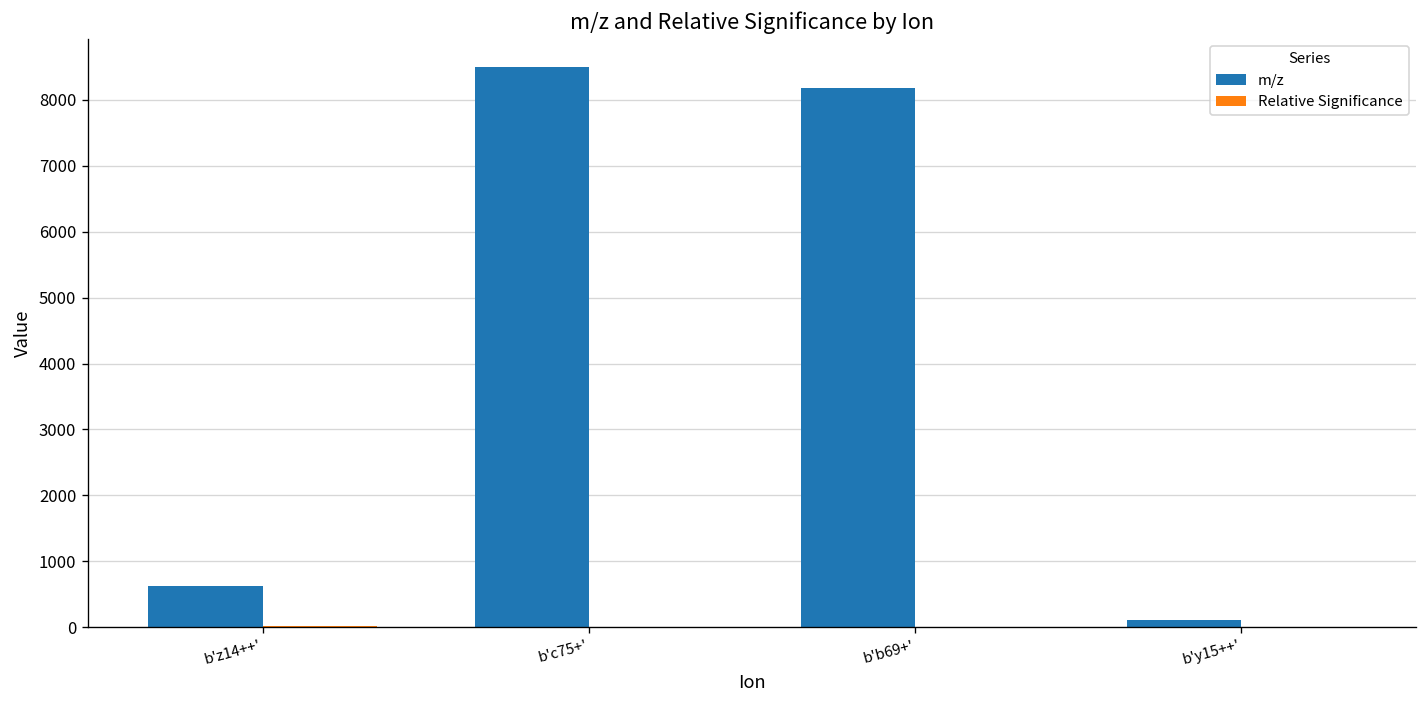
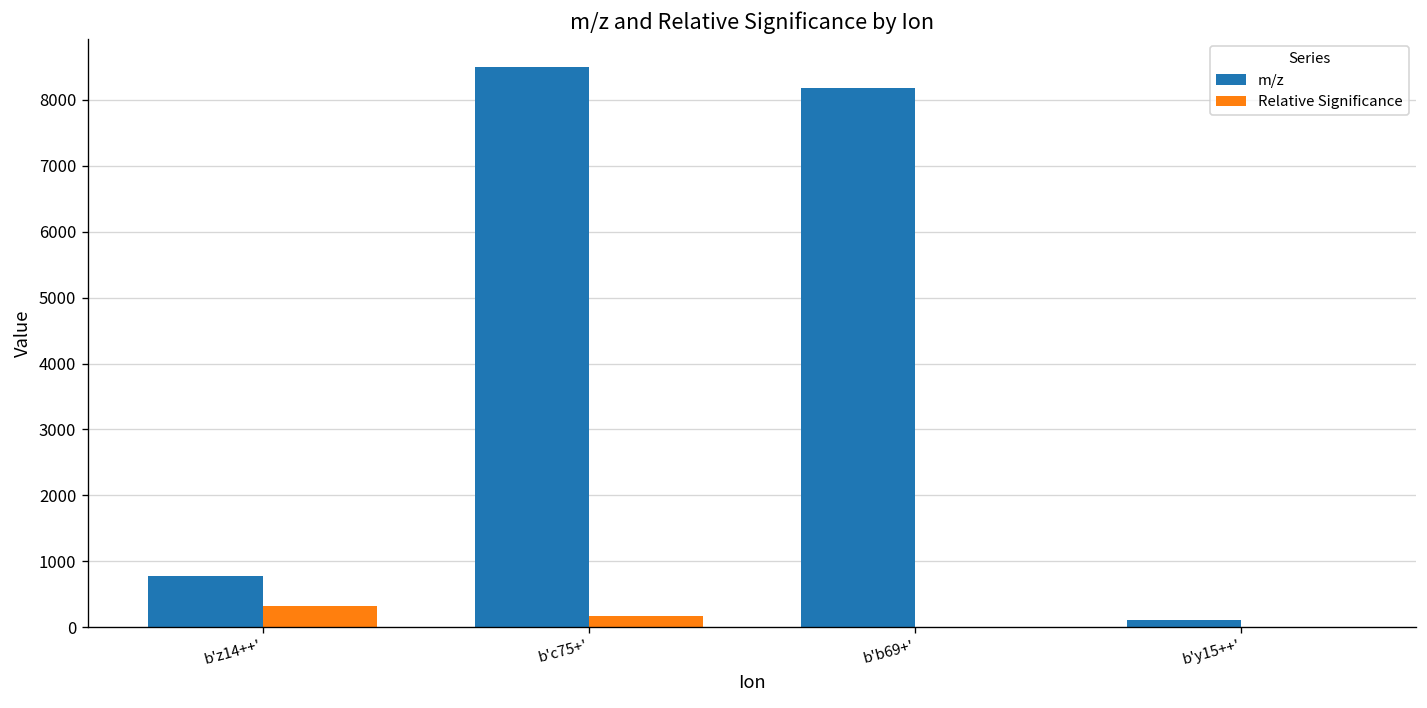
  {
    "m/z": {
-     "b'z14++'": 600,
+     "b'z14++'": 800,
      "b'c75+'": 8500,
      "b'b69+'": 8200,
      "b'y15++'": 100
    },
    "Relative Significance": {
-     "b'z14++'": 0,
-     "b'c75+'": 0
+     "b'z14++'": 300,
+     "b'c75+'": 200
    }
  }
